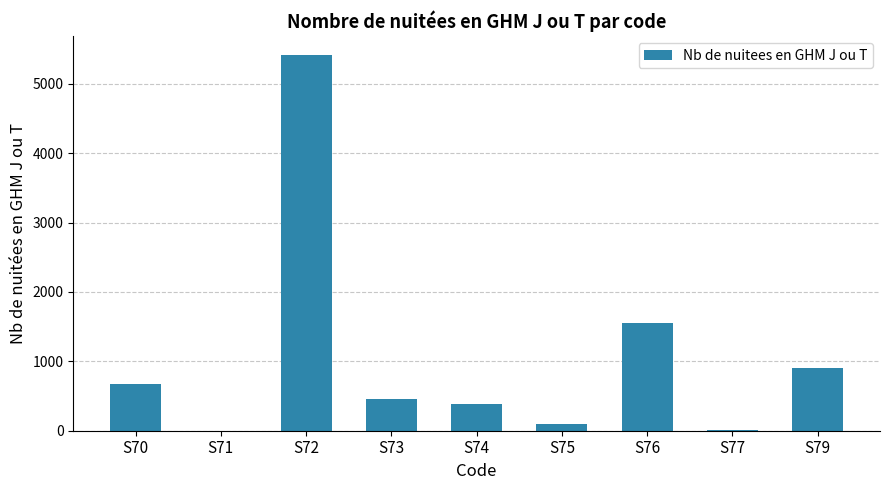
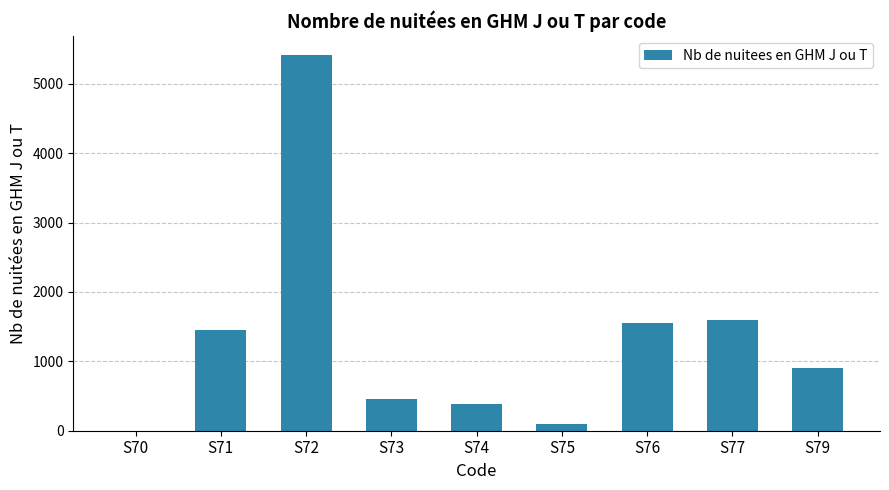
  {
-   "S70": 700,
-   "S71": 0,
+   "S70": 0,
+   "S71": 1500,
    "S72": 5400,
    "S73": 500,
    "S74": 400,
    "S75": 100,
    "S76": 1600,
-   "S77": 0,
+   "S77": 1600,
    "S79": 900
  }
